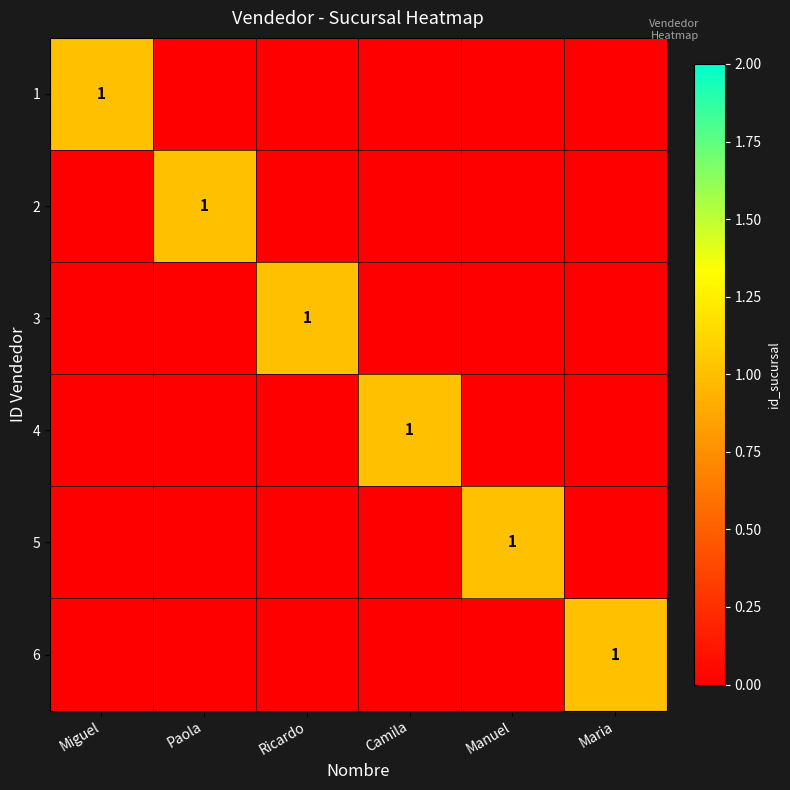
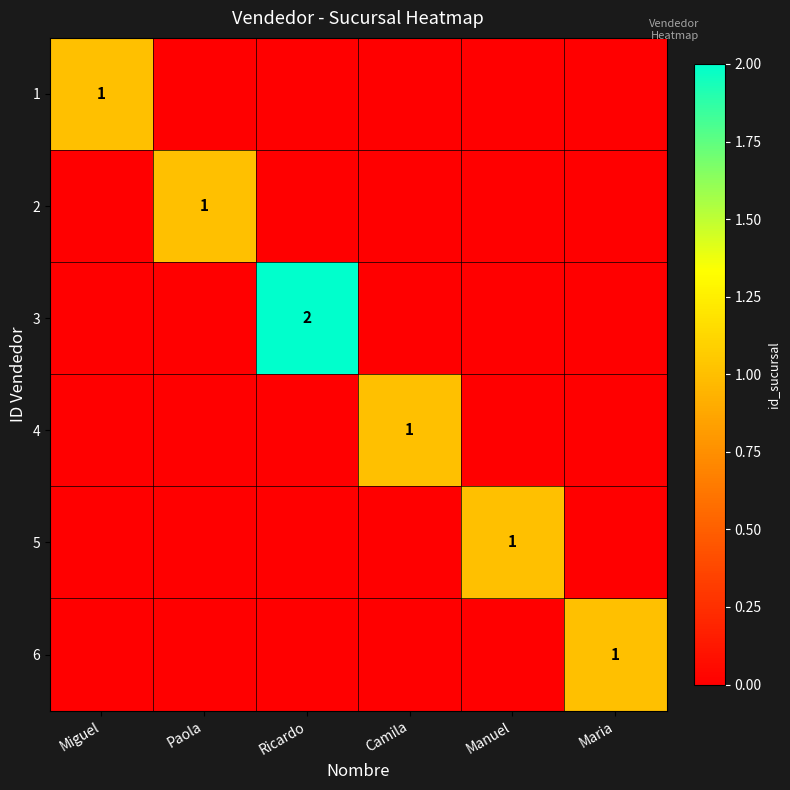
  {
    "1": {
      "Miguel": 1
    },
    "2": {
      "Paola": 1
    },
    "3": {
-     "Ricardo": 1
+     "Ricardo": 2
    },
    "4": {
      "Camila": 1
    },
    "5": {
      "Manuel": 1
    },
    "6": {
      "Maria": 1
    }
  }
